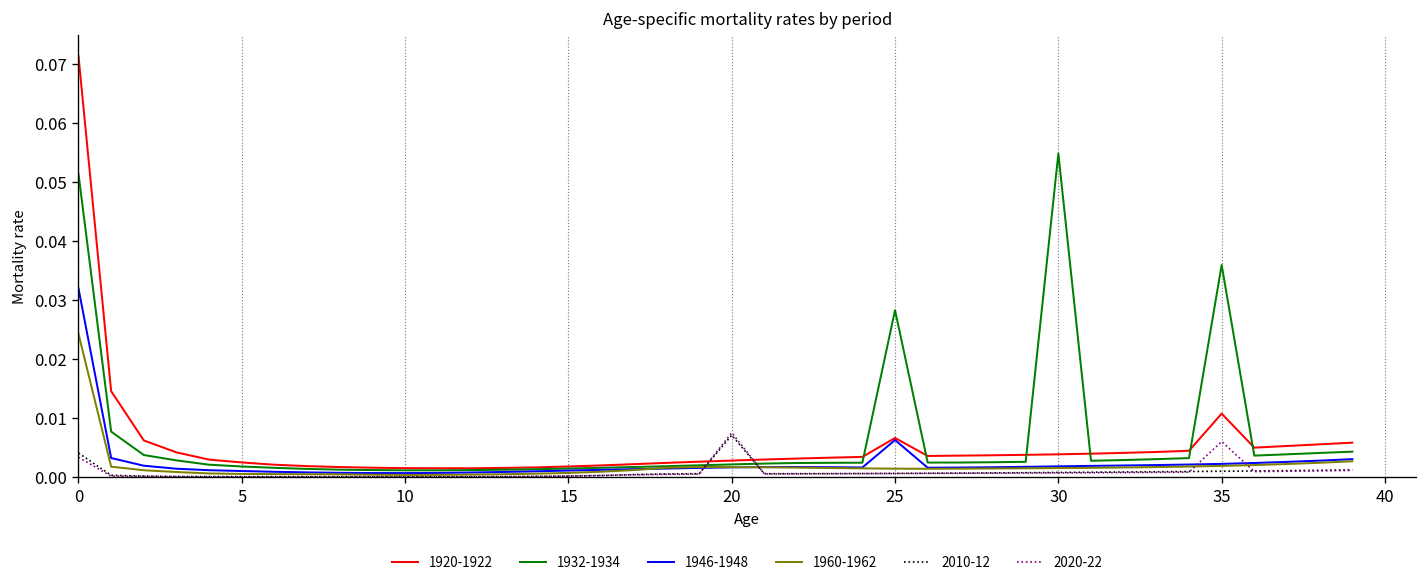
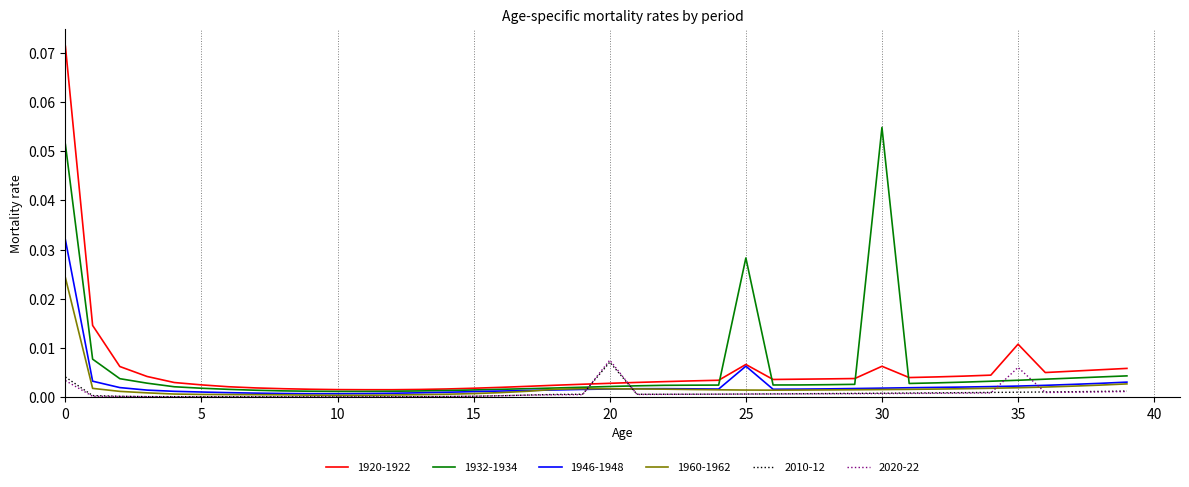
  {
    "1920-1922": {
      "0": 0.071,
      "5": 0.003,
      "20": 0.003,
-     "30": 0.004,
+     "30": 0.006,
      "35": 0.011
    },
    "1932-1934": {
      "0": 0.051,
      "5": 0.002,
      "25": 0.028,
      "30": 0.055,
-     "35": 0.036
+     "35": 0.003
    },
    "1946-1948": {
      "0": 0.032
    },
    "1960-1962": {
      "0": 0.024,
      "25": 0.001
    },
    "2010-12": {
      "0": 0.004,
      "35": 0.001
    },
    "2020-22": {
      "0": 0.003,
      "35": 0.006
    }
  }
